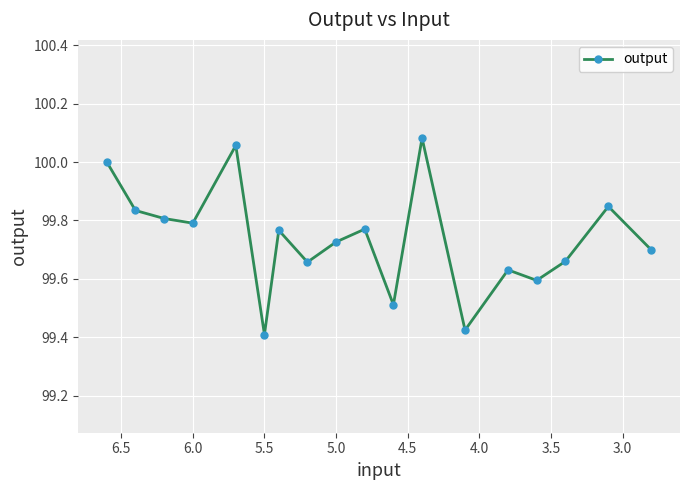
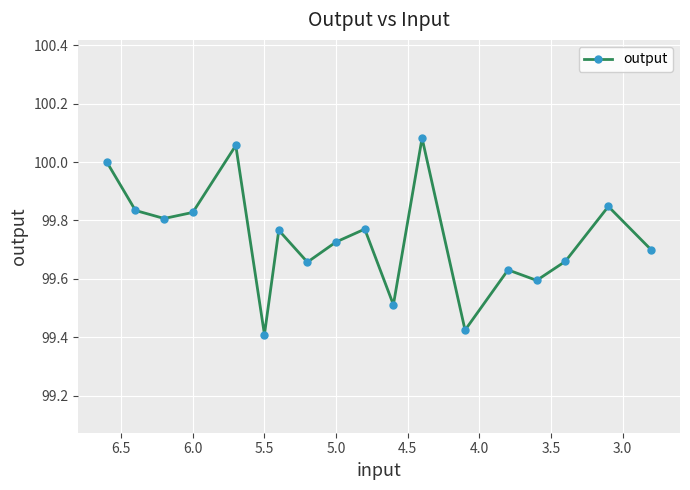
  {
-   "6.0": 99.79,
+   "6.0": 99.83,
    "5.5": 99.41,
    "5.0": 99.73
  }
